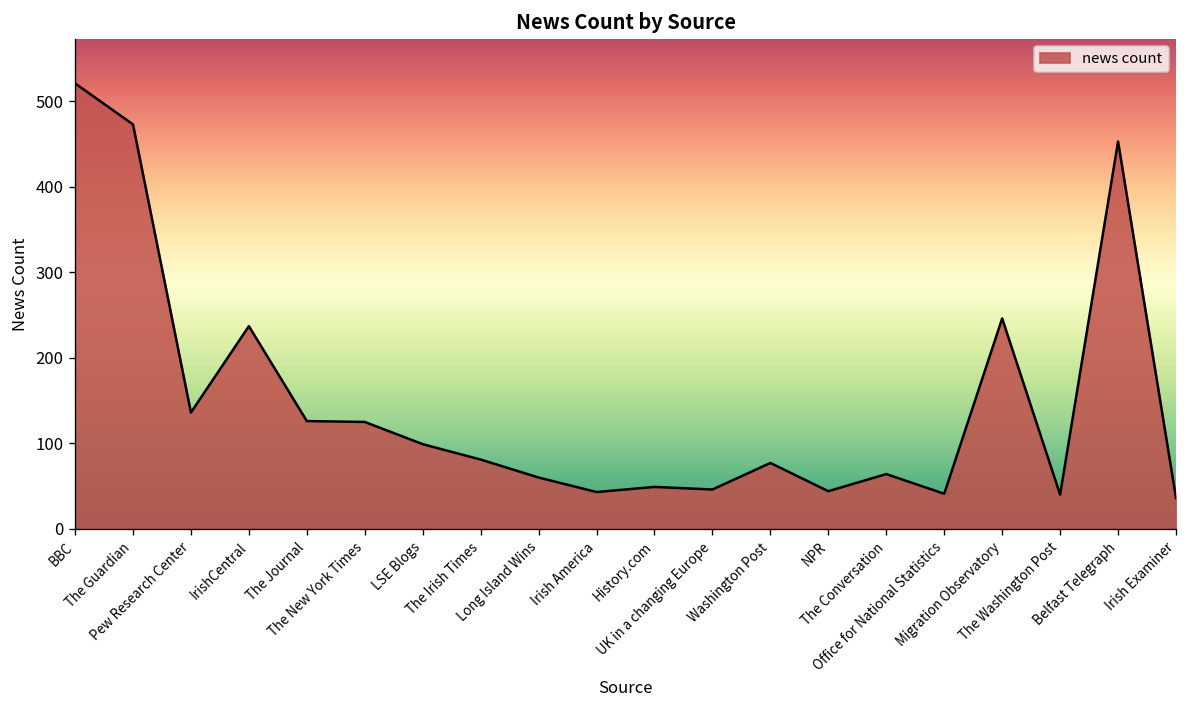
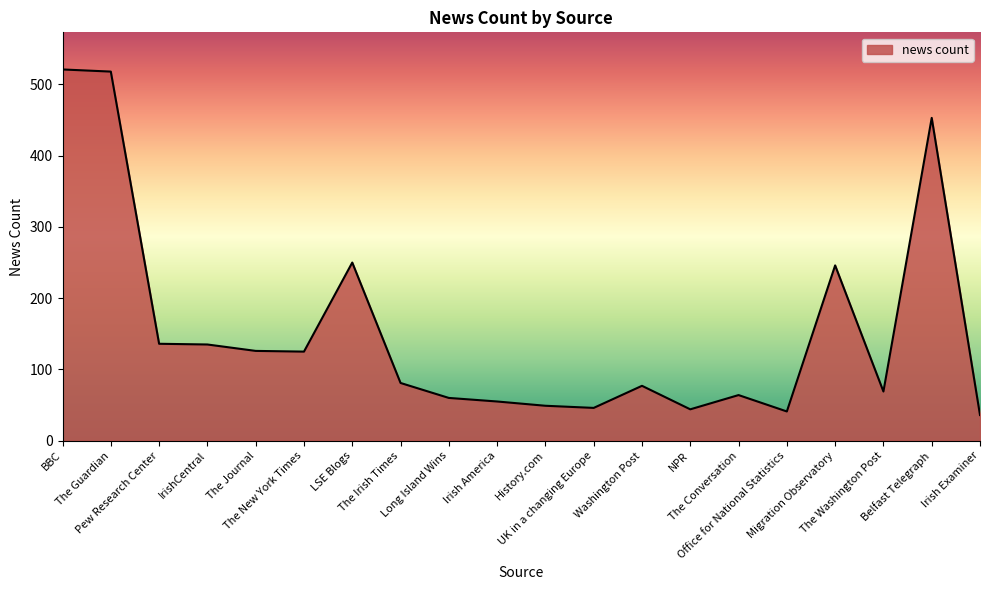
  {
    "BBC": 520,
-   "The Guardian": 470,
+   "The Guardian": 520,
    "Pew Research Center": 140,
-   "IrishCentral": 240,
+   "IrishCentral": 140,
    "The Journal": 130,
    "The New York Times": 130,
-   "LSE Blogs": 100,
+   "LSE Blogs": 250,
    "The Irish Times": 80,
    "Long Island Wins": 60,
-   "Irish America": 40,
+   "Irish America": 60,
    "History.com": 50,
    "UK in a changing Europe": 50,
    "Washington Post": 80,
    "NPR": 40,
    "The Conversation": 60,
    "Office for National Statistics": 40,
    "Migration Observatory": 250,
-   "The Washington Post": 40,
+   "The Washington Post": 70,
    "Belfast Telegraph": 450,
    "Irish Examiner": 40
  }
